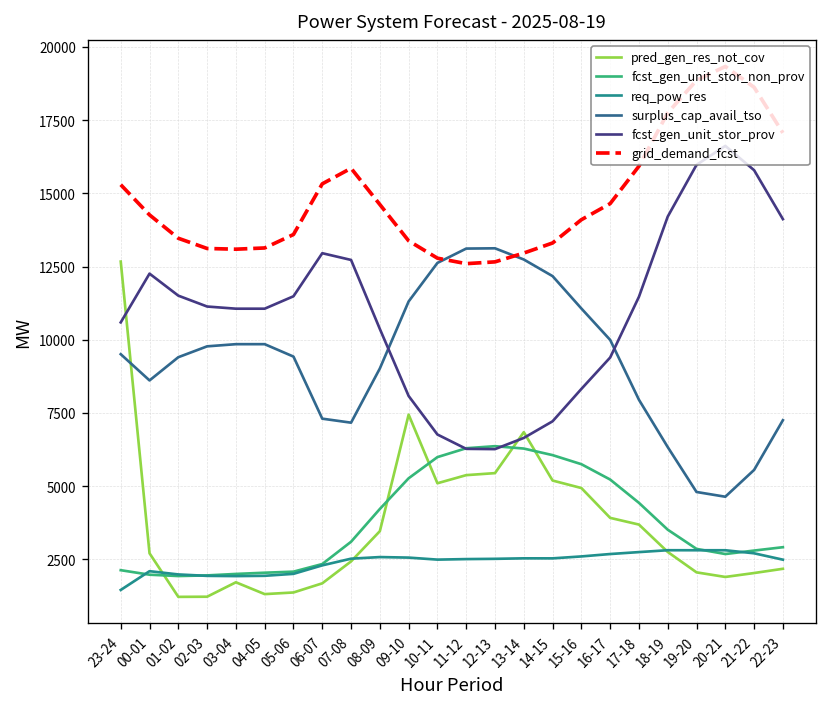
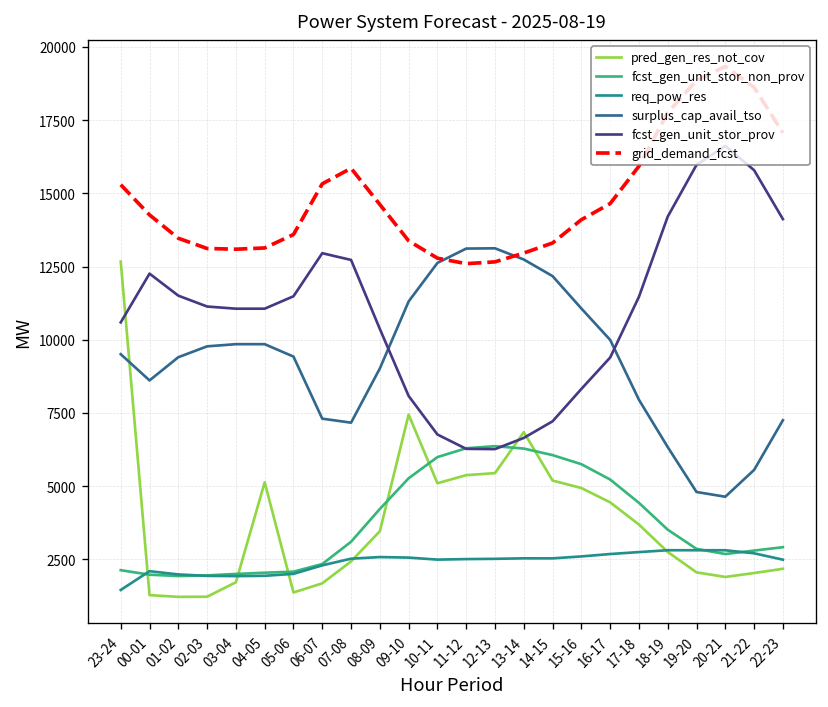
  {
    "pred_gen_res_not_cov": {
      "23-24": 12700,
-     "00-01": 2700,
+     "00-01": 1300,
      "01-02": 1200,
      "02-03": 1200,
      "03-04": 1700,
-     "04-05": 1300,
+     "04-05": 5100,
      "05-06": 1400,
      "06-07": 1700,
      "08-09": 3500,
      "09-10": 7400,
      "10-11": 5100,
      "11-12": 5400,
      "12-13": 5400,
      "13-14": 6800,
      "14-15": 5200,
      "15-16": 4900,
-     "16-17": 3900,
+     "16-17": 4400,
      "17-18": 3700,
      "19-20": 2100,
      "20-21": 1900,
      "21-22": 2000,
      "22-23": 2200
    },
    "grid_demand_fcst": {
      "23-24": 15300,
      "00-01": 14300,
      "01-02": 13500,
      "02-03": 13100,
      "03-04": 13100,
      "04-05": 13100,
      "05-06": 13600,
      "06-07": 15300,
      "07-08": 15900,
      "08-09": 14600,
      "09-10": 13400,
      "10-11": 12800,
      "11-12": 12600,
      "12-13": 12700,
      "13-14": 13000,
      "14-15": 13300,
      "15-16": 14100,
      "16-17": 14700,
      "17-18": 15900
    }
  }
